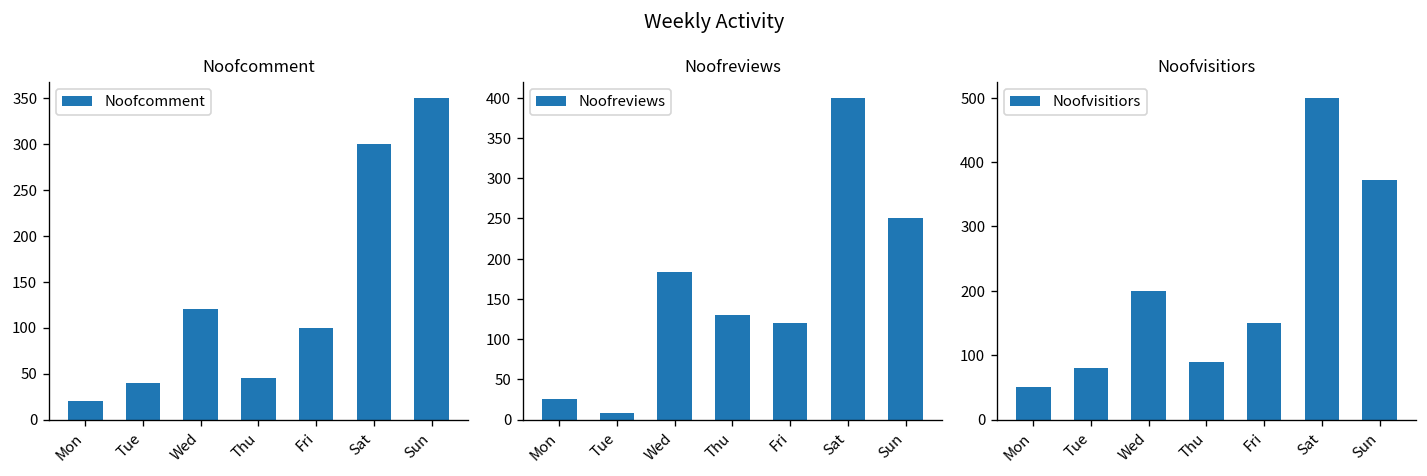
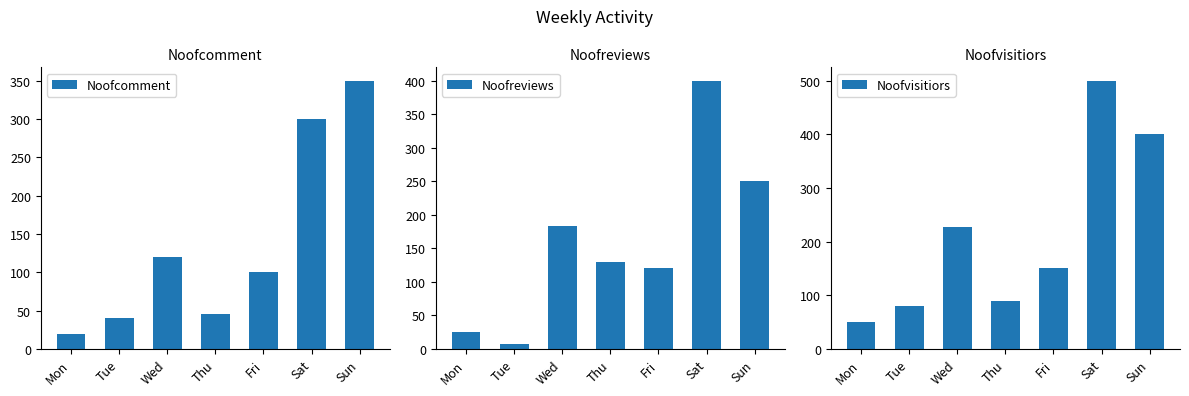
  {
    "Noofcomment": {
      "Mon": 20,
      "Tue": 40,
      "Wed": 120,
      "Thu": 50,
      "Fri": 100,
      "Sat": 300,
      "Sun": 350
    },
    "Noofreviews": {
      "Mon": 30,
      "Tue": 10,
      "Wed": 180,
      "Thu": 130,
      "Fri": 120,
      "Sat": 400,
      "Sun": 250
    },
    "Noofvisitiors": {
      "Mon": 50,
      "Tue": 80,
-     "Wed": 200,
+     "Wed": 230,
      "Thu": 90,
      "Fri": 150,
      "Sat": 500,
-     "Sun": 370
+     "Sun": 400
    }
  }
